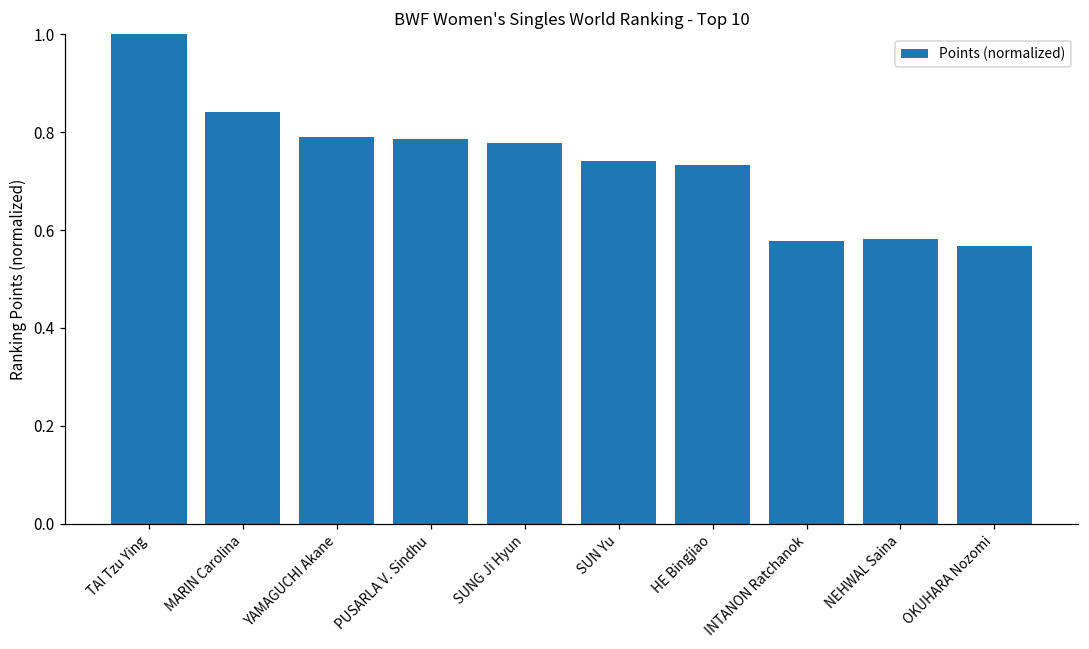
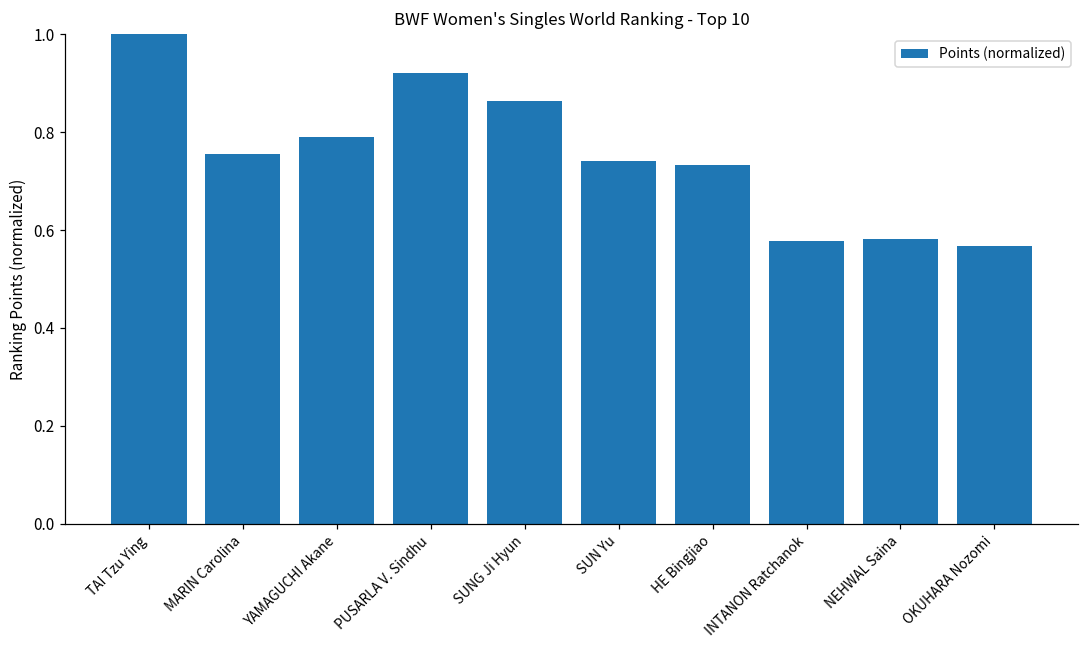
  {
    "TAI Tzu Ying": 1.00,
-   "MARIN Carolina": 0.84,
+   "MARIN Carolina": 0.76,
    "YAMAGUCHI Akane": 0.79,
-   "PUSARLA V. Sindhu": 0.79,
-   "SUNG Ji Hyun": 0.78,
+   "PUSARLA V. Sindhu": 0.92,
+   "SUNG Ji Hyun": 0.86,
    "SUN Yu": 0.74,
    "HE Bingjiao": 0.73,
    "INTANON Ratchanok": 0.58,
    "NEHWAL Saina": 0.58,
    "OKUHARA Nozomi": 0.57
  }
